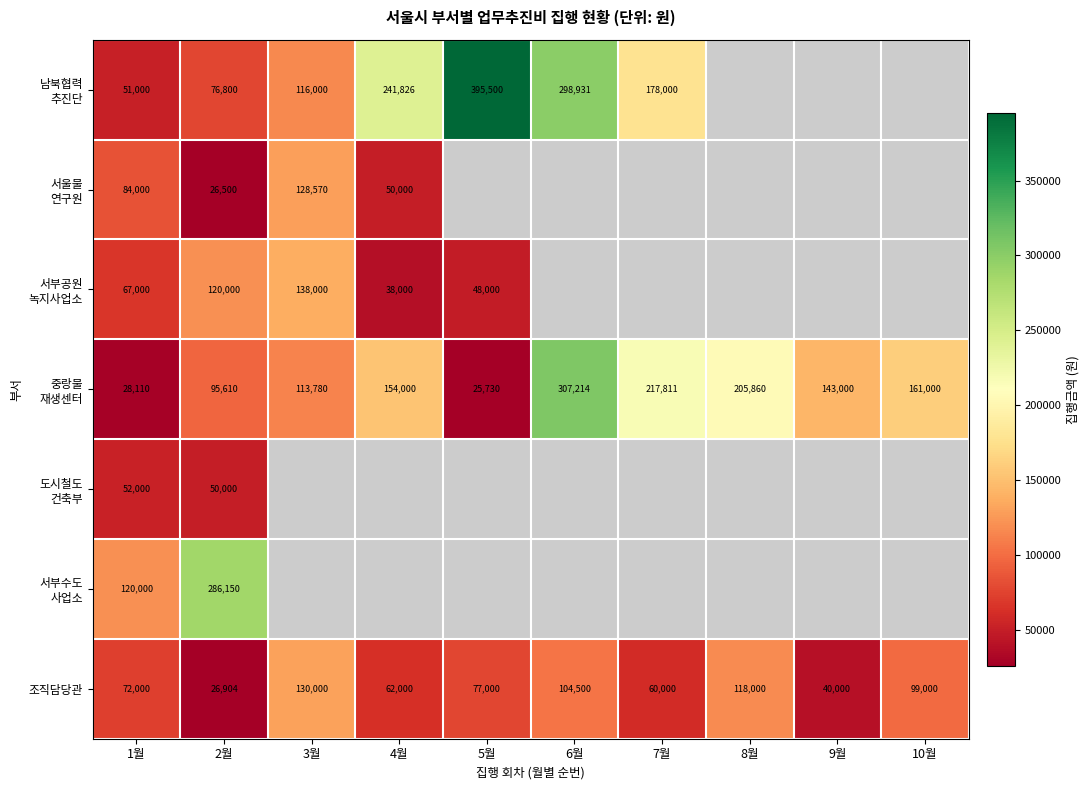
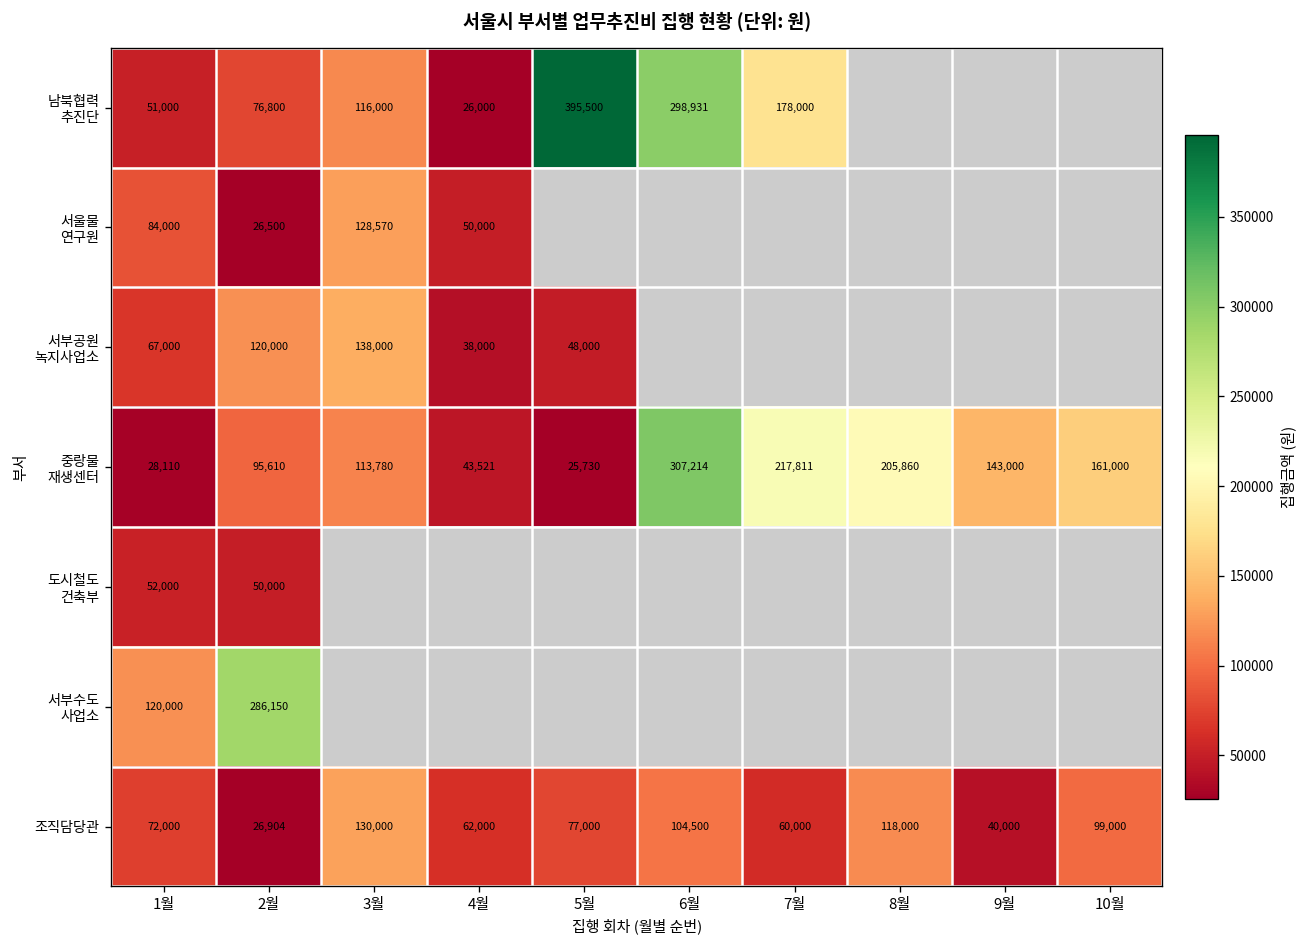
  {
    "남북협력 추진단": {
      "1월": "51,000",
      "2월": "76,800",
      "3월": "116,000",
-     "4월": "241,826",
+     "4월": "26,000",
      "5월": "395,500",
      "6월": "298,931",
      "7월": "178,000"
    },
    "서울물 연구원": {
      "1월": "84,000",
      "2월": "26,500",
      "3월": "128,570",
      "4월": "50,000"
    },
    "서부공원 녹지사업소": {
      "1월": "67,000",
      "2월": "120,000",
      "3월": "138,000",
      "4월": "38,000",
      "5월": "48,000"
    },
    "중랑물 재생센터": {
      "1월": "28,110",
      "2월": "95,610",
      "3월": "113,780",
-     "4월": "154,000",
+     "4월": "43,521",
      "5월": "25,730",
      "6월": "307,214",
      "7월": "217,811",
      "8월": "205,860",
      "9월": "143,000",
      "10월": "161,000"
    },
    "도시철도 건축부": {
      "1월": "52,000",
      "2월": "50,000"
    },
    "서부수도 사업소": {
      "1월": "120,000",
      "2월": "286,150"
    },
    "조직담당관": {
      "1월": "72,000",
      "2월": "26,904",
      "3월": "130,000",
      "4월": "62,000",
      "5월": "77,000",
      "6월": "104,500",
      "7월": "60,000",
      "8월": "118,000",
      "9월": "40,000",
      "10월": "99,000"
    }
  }
